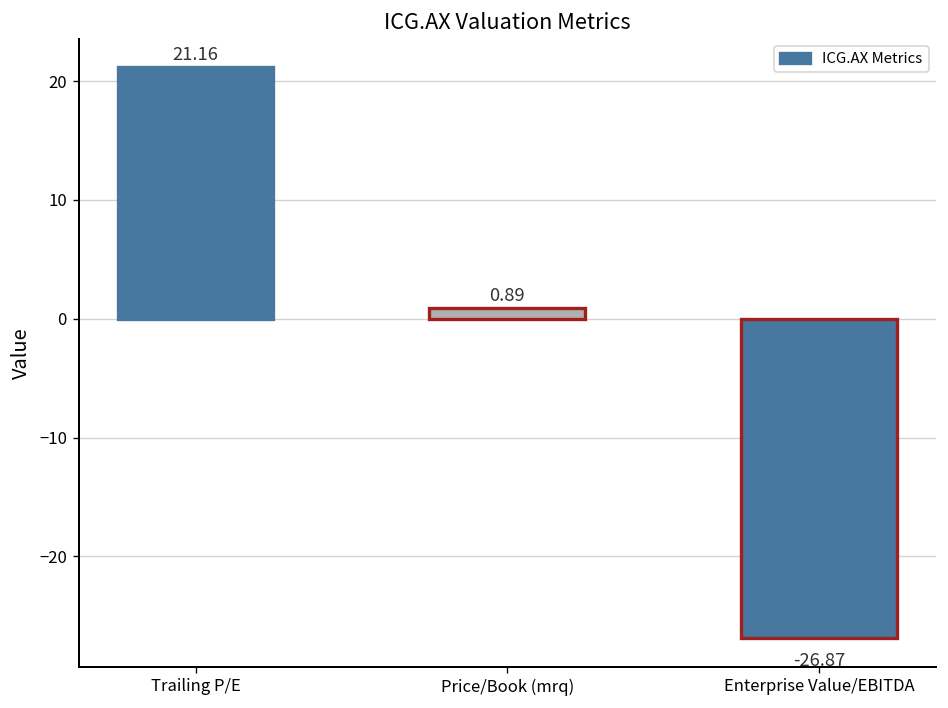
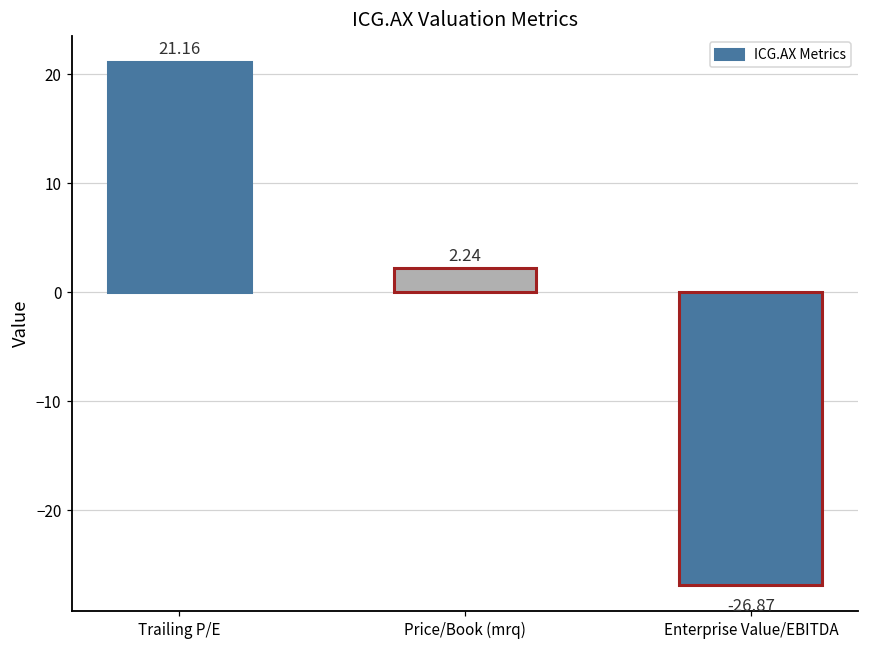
  {
    "Trailing P/E": 21.16,
-   "Price/Book (mrq)": 0.89,
+   "Price/Book (mrq)": 2.24,
    "Enterprise Value/EBITDA": -26.87
  }
